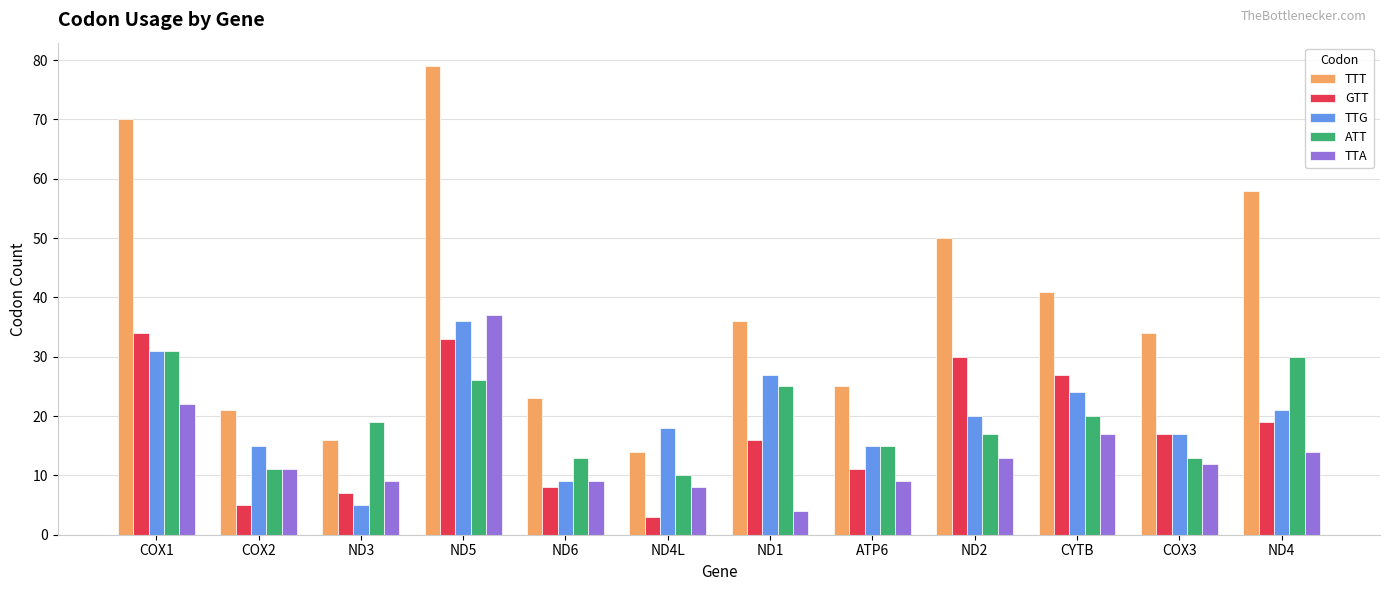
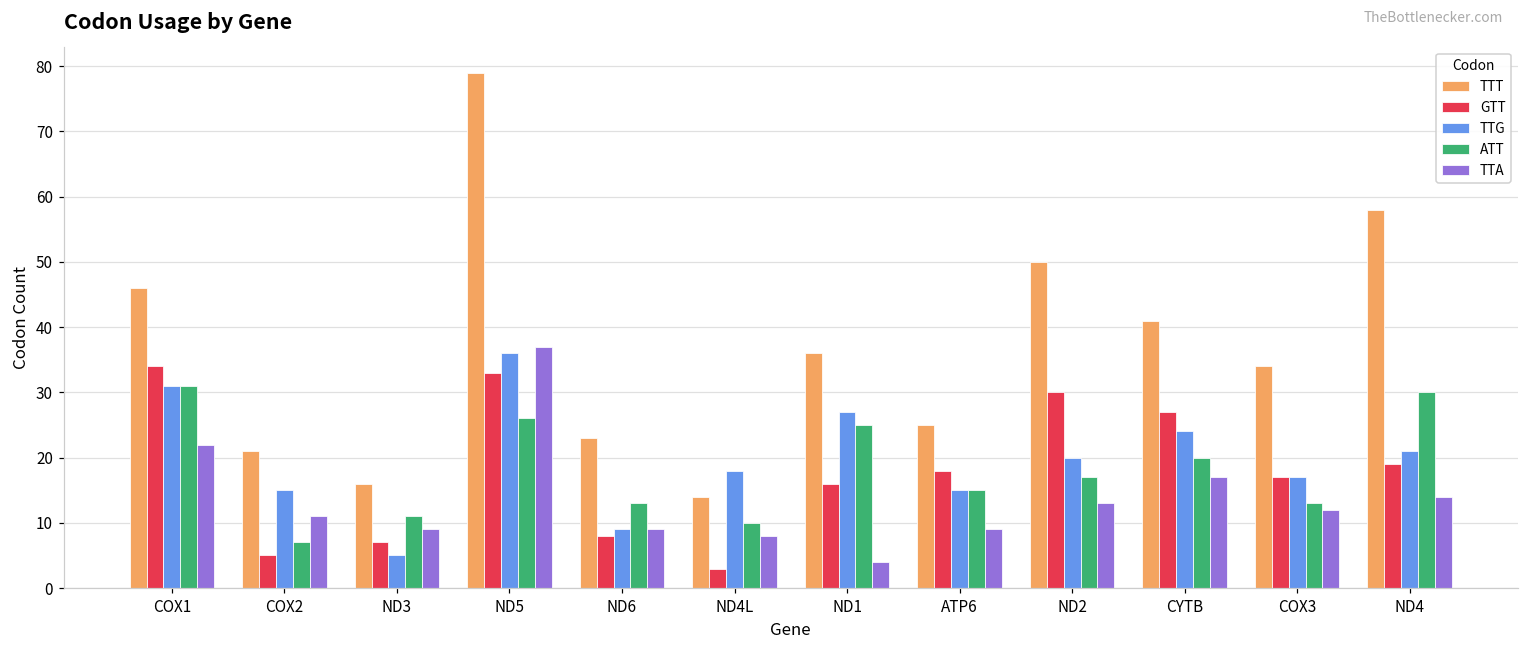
  {
    "TTT": {
-     "COX1": 70,
+     "COX1": 46,
      "COX2": 21,
      "ND3": 16,
      "ND5": 79,
      "ND6": 23,
      "ND4L": 14,
      "ND1": 36,
      "ATP6": 25,
      "ND2": 50,
      "CYTB": 41,
      "COX3": 34,
      "ND4": 58
    },
    "GTT": {
      "COX1": 34,
      "COX2": 5,
      "ND3": 7,
      "ND5": 33,
      "ND6": 8,
      "ND4L": 3,
      "ND1": 16,
-     "ATP6": 11,
+     "ATP6": 18,
      "ND2": 30,
      "CYTB": 27,
      "COX3": 17,
      "ND4": 19
    },
    "TTG": {
      "COX1": 31,
      "COX2": 15,
      "ND3": 5,
      "ND5": 36,
      "ND6": 9,
      "ND4L": 18,
      "ND1": 27,
      "ATP6": 15,
      "ND2": 20,
      "CYTB": 24,
      "COX3": 17,
      "ND4": 21
    },
    "ATT": {
      "COX1": 31,
-     "COX2": 11,
-     "ND3": 19,
+     "COX2": 7,
+     "ND3": 11,
      "ND5": 26,
      "ND6": 13,
      "ND4L": 10,
      "ND1": 25,
      "ATP6": 15,
      "ND2": 17,
      "CYTB": 20,
      "COX3": 13,
      "ND4": 30
    },
    "TTA": {
      "COX1": 22,
      "COX2": 11,
      "ND3": 9,
      "ND5": 37,
      "ND6": 9,
      "ND4L": 8,
      "ND1": 4,
      "ATP6": 9,
      "ND2": 13,
      "CYTB": 17,
      "COX3": 12,
      "ND4": 14
    }
  }
